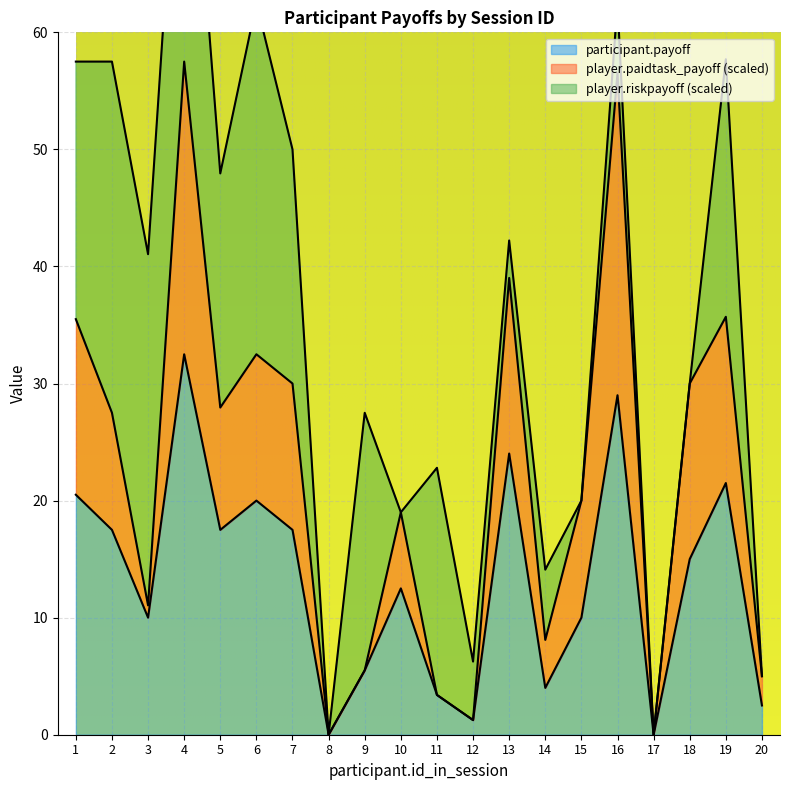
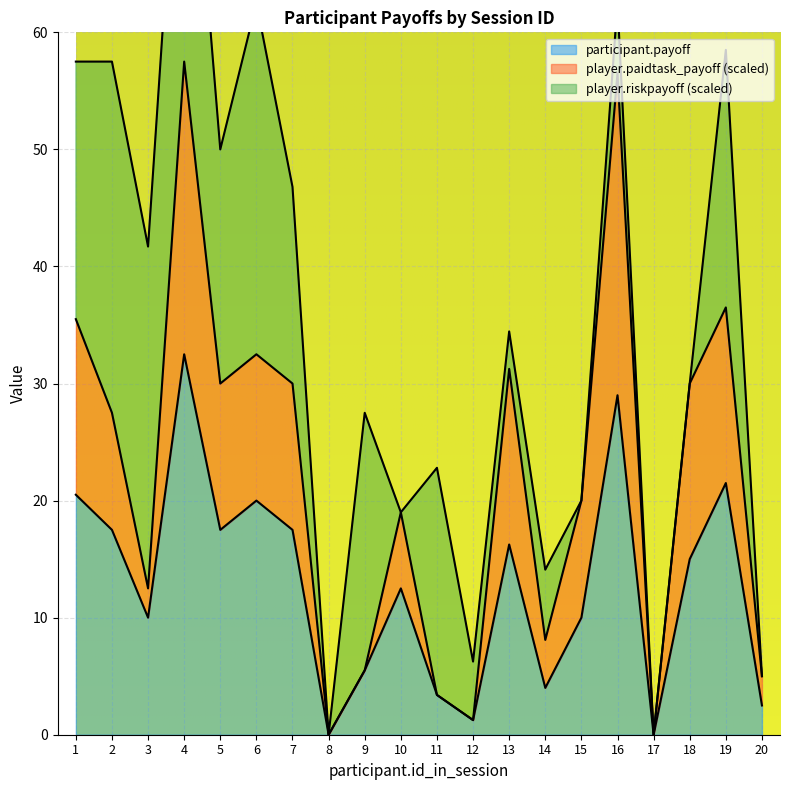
  {
    "participant.payoff": {
      "1": 20.5,
      "2": 17.5,
      "3": 10.0,
      "4": 32.5,
      "5": 17.5,
      "6": 20.0,
      "7": 17.5,
      "10": 12.5,
-     "13": 24.0,
+     "13": 16.3,
      "14": 4.0,
      "15": 10.0,
      "16": 29.0,
      "18": 15.0,
      "19": 21.5,
      "20": 2.5
    },
    "player.paidtask_payoff (scaled)": {
      "1": 15.0,
      "2": 10.0,
-     "3": 1.1,
+     "3": 2.5,
      "4": 25.0,
-     "5": 10.5,
+     "5": 12.5,
      "6": 12.5,
      "7": 12.5,
      "13": 15.0,
      "14": 4.1,
-     "19": 14.2
+     "19": 15.0
    },
    "player.riskpayoff (scaled)": {
      "1": 22.0,
      "2": 30.0,
-     "3": 30.0,
+     "3": 29.2,
      "5": 20.0,
-     "7": 20.0,
+     "7": 16.8,
      "9": 22.0,
      "11": 19.4,
      "12": 5.0,
      "13": 3.2,
      "14": 6.0
    }
  }
